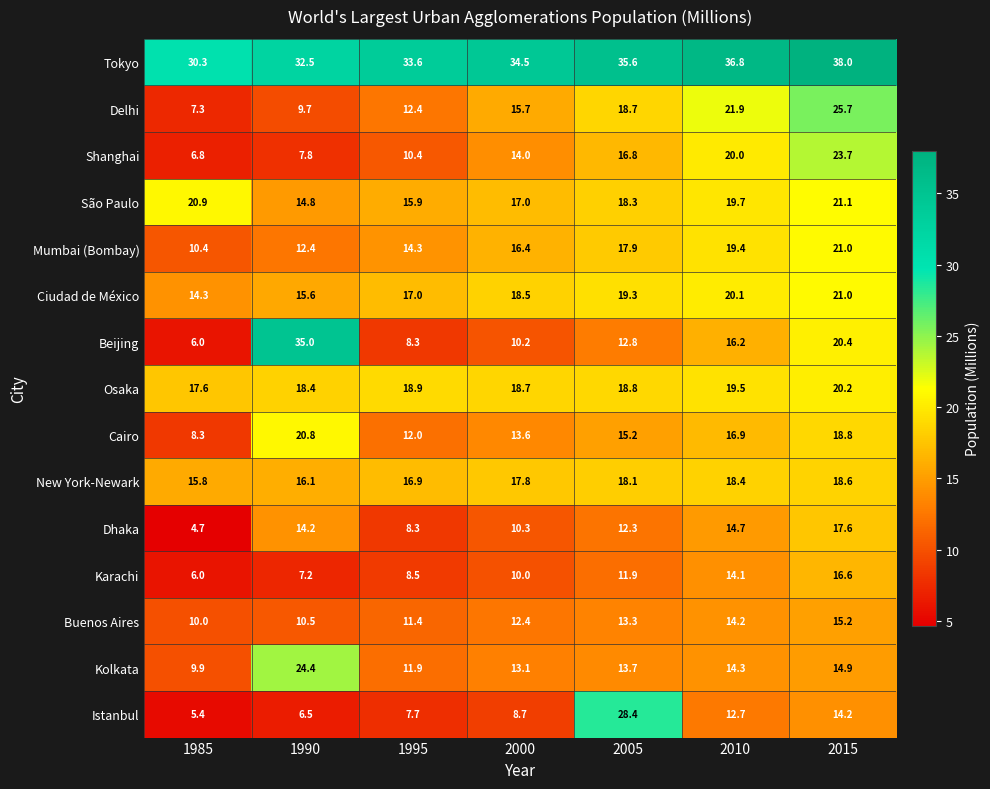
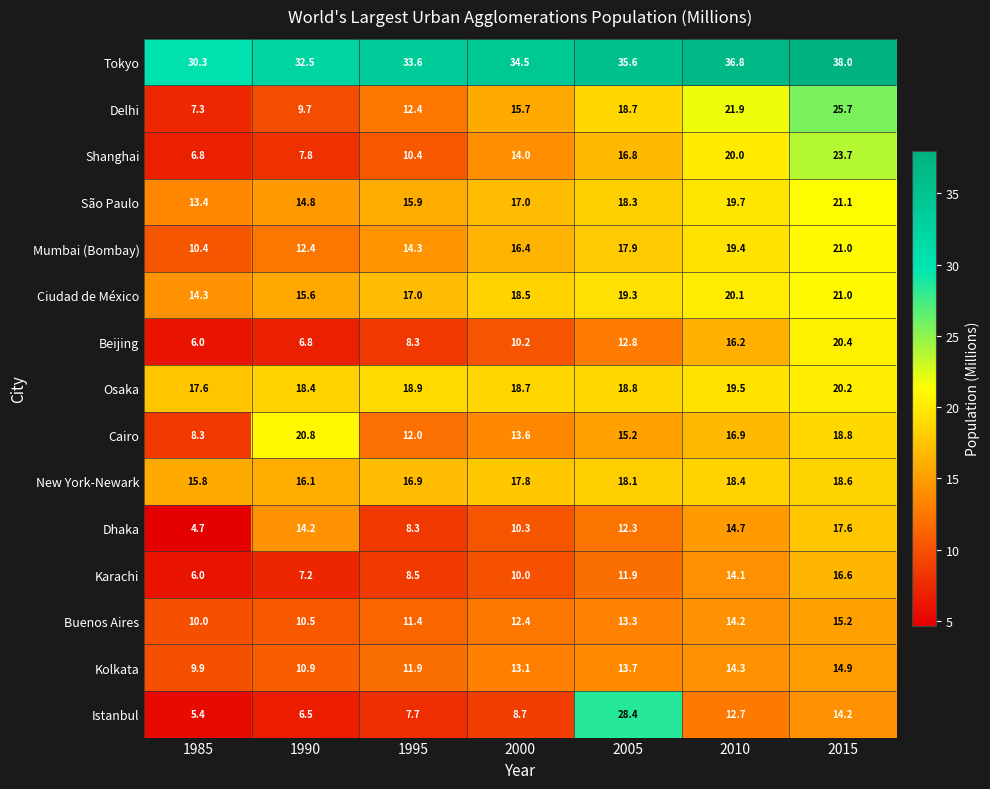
  {
    "Tokyo": {
      "1985": 30.3,
      "1990": 32.5,
      "1995": 33.6,
      "2000": 34.5,
      "2005": 35.6,
      "2010": 36.8,
      "2015": 38.0
    },
    "Delhi": {
      "1985": 7.3,
      "1990": 9.7,
      "1995": 12.4,
      "2000": 15.7,
      "2005": 18.7,
      "2010": 21.9,
      "2015": 25.7
    },
    "Shanghai": {
      "1985": 6.8,
      "1990": 7.8,
      "1995": 10.4,
      "2000": 14.0,
      "2005": 16.8,
      "2010": 20.0,
      "2015": 23.7
    },
    "São Paulo": {
-     "1985": 20.9,
+     "1985": 13.4,
      "1990": 14.8,
      "1995": 15.9,
      "2000": 17.0,
      "2005": 18.3,
      "2010": 19.7,
      "2015": 21.1
    },
    "Mumbai (Bombay)": {
      "1985": 10.4,
      "1990": 12.4,
      "1995": 14.3,
      "2000": 16.4,
      "2005": 17.9,
      "2010": 19.4,
      "2015": 21.0
    },
    "Ciudad de México": {
      "1985": 14.3,
      "1990": 15.6,
      "1995": 17.0,
      "2000": 18.5,
      "2005": 19.3,
      "2010": 20.1,
      "2015": 21.0
    },
    "Beijing": {
      "1985": 6.0,
-     "1990": 35.0,
+     "1990": 6.8,
      "1995": 8.3,
      "2000": 10.2,
      "2005": 12.8,
      "2010": 16.2,
      "2015": 20.4
    },
    "Osaka": {
      "1985": 17.6,
      "1990": 18.4,
      "1995": 18.9,
      "2000": 18.7,
      "2005": 18.8,
      "2010": 19.5,
      "2015": 20.2
    },
    "Cairo": {
      "1985": 8.3,
      "1990": 20.8,
      "1995": 12.0,
      "2000": 13.6,
      "2005": 15.2,
      "2010": 16.9,
      "2015": 18.8
    },
    "New York-Newark": {
      "1985": 15.8,
      "1990": 16.1,
      "1995": 16.9,
      "2000": 17.8,
      "2005": 18.1,
      "2010": 18.4,
      "2015": 18.6
    },
    "Dhaka": {
      "1985": 4.7,
      "1990": 14.2,
      "1995": 8.3,
      "2000": 10.3,
      "2005": 12.3,
      "2010": 14.7,
      "2015": 17.6
    },
    "Karachi": {
      "1985": 6.0,
      "1990": 7.2,
      "1995": 8.5,
      "2000": 10.0,
      "2005": 11.9,
      "2010": 14.1,
      "2015": 16.6
    },
    "Buenos Aires": {
      "1985": 10.0,
      "1990": 10.5,
      "1995": 11.4,
      "2000": 12.4,
      "2005": 13.3,
      "2010": 14.2,
      "2015": 15.2
    },
    "Kolkata": {
      "1985": 9.9,
-     "1990": 24.4,
+     "1990": 10.9,
      "1995": 11.9,
      "2000": 13.1,
      "2005": 13.7,
      "2010": 14.3,
      "2015": 14.9
    },
    "Istanbul": {
      "1985": 5.4,
      "1990": 6.5,
      "1995": 7.7,
      "2000": 8.7,
      "2005": 28.4,
      "2010": 12.7,
      "2015": 14.2
    }
  }
